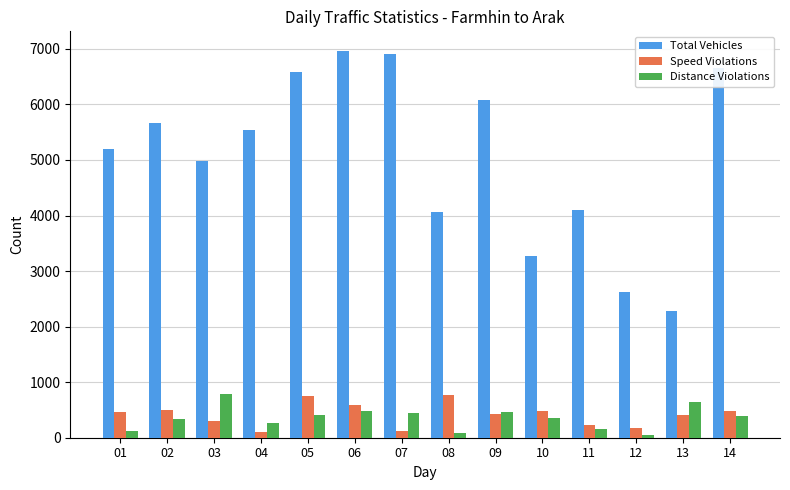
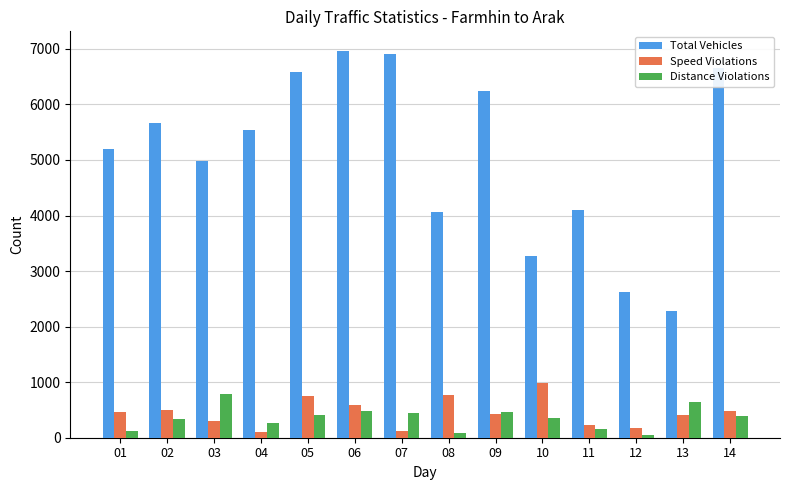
  {
    "Total Vehicles": {
      "01": 5200,
      "02": 5700,
      "03": 5000,
      "04": 5500,
      "05": 6600,
      "06": 7000,
      "07": 6900,
      "08": 4100,
-     "09": 6100,
+     "09": 6200,
      "10": 3300,
      "11": 4100,
      "12": 2600,
      "13": 2300
    },
    "Speed Violations": {
      "01": 500,
      "02": 500,
      "03": 300,
      "04": 100,
      "05": 700,
      "06": 600,
      "07": 100,
      "08": 800,
      "09": 400,
-     "10": 500,
+     "10": 1000,
      "11": 200,
      "12": 200,
      "13": 400,
      "14": 500
    },
    "Distance Violations": {
      "01": 100,
      "02": 300,
      "03": 800,
      "04": 300,
      "05": 400,
      "06": 500,
      "07": 400,
      "08": 100,
      "09": 500,
      "10": 400,
      "11": 200,
      "13": 700,
      "14": 400
    }
  }
